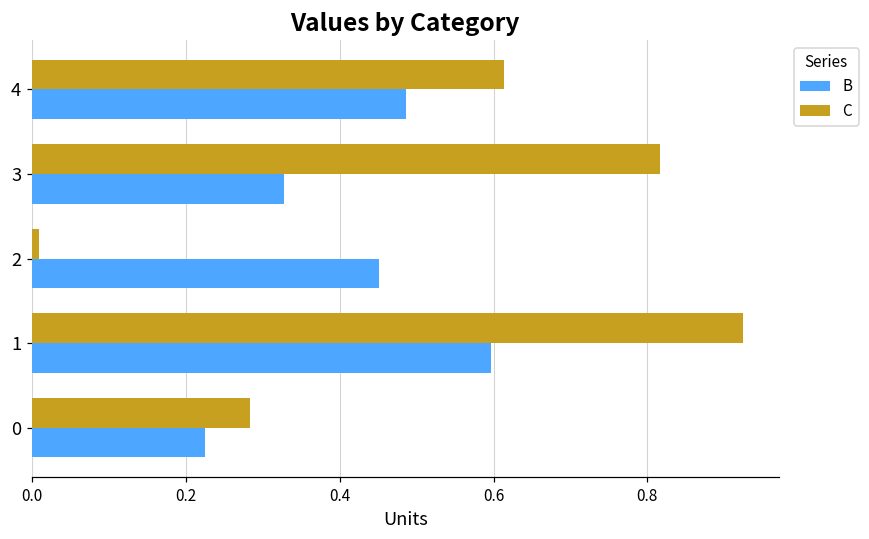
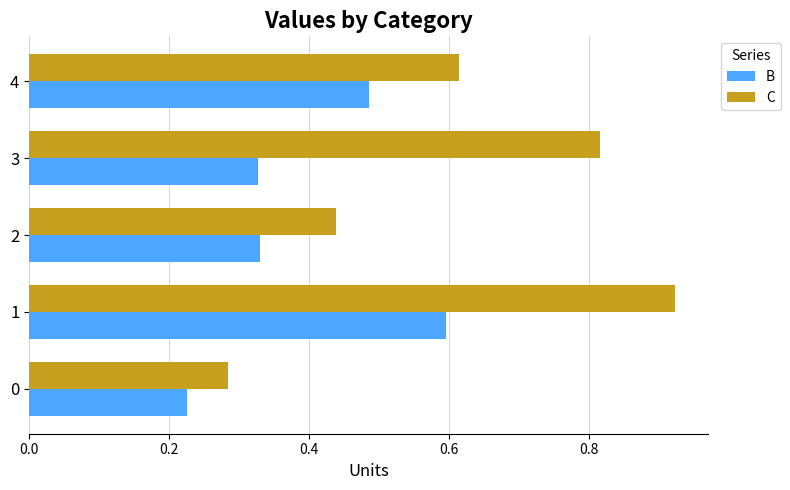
  {
    "B": {
      "4": 0.49,
      "3": 0.33,
-     "2": 0.45,
+     "2": 0.33,
      "1": 0.60,
      "0": 0.23
    },
    "C": {
      "4": 0.61,
      "3": 0.82,
-     "2": 0.01,
+     "2": 0.44,
      "1": 0.92,
      "0": 0.28
    }
  }
